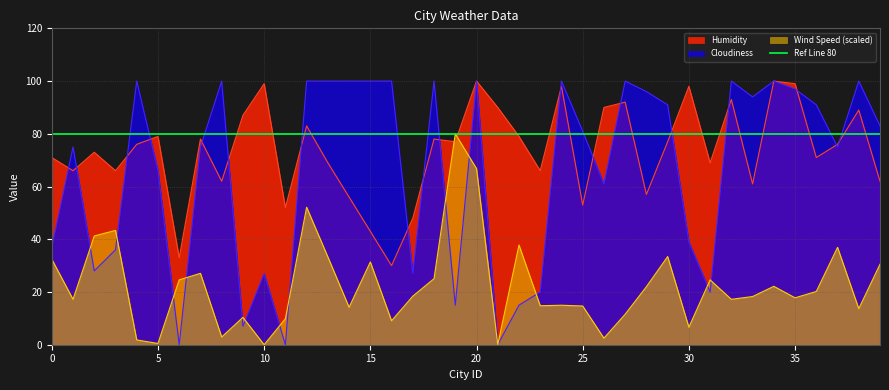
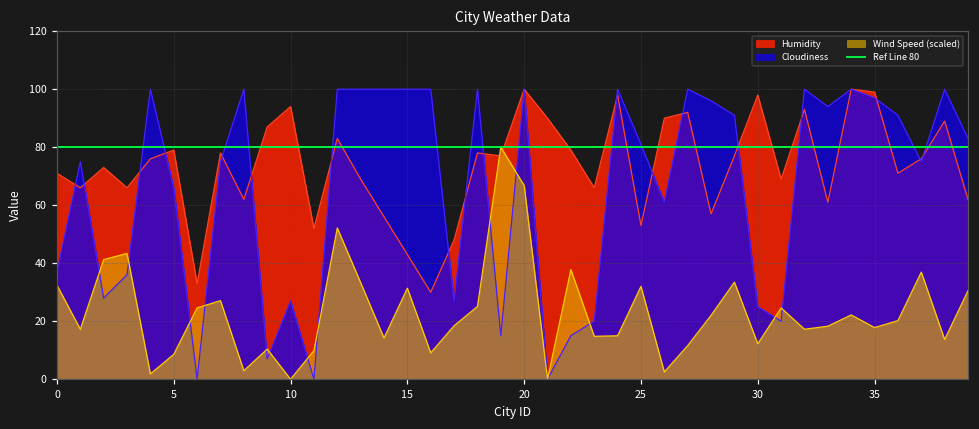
  {
    "Humidity": {
      "0": 71,
      "5": 79,
-     "10": 99,
+     "10": 94,
      "15": 43,
      "25": 53,
      "30": 98,
      "35": 99
    },
    "Cloudiness": {
      "0": 37,
      "5": 66,
      "10": 27,
      "15": 100,
      "25": 81,
-     "30": 39,
+     "30": 25,
      "35": 97
    },
    "Wind Speed (scaled)": {
      "0": 32,
-     "5": 0,
+     "5": 9,
      "10": 0,
      "15": 31,
      "20": 67,
-     "25": 15,
-     "30": 7,
+     "25": 32,
+     "30": 12,
      "35": 18
    }
  }
